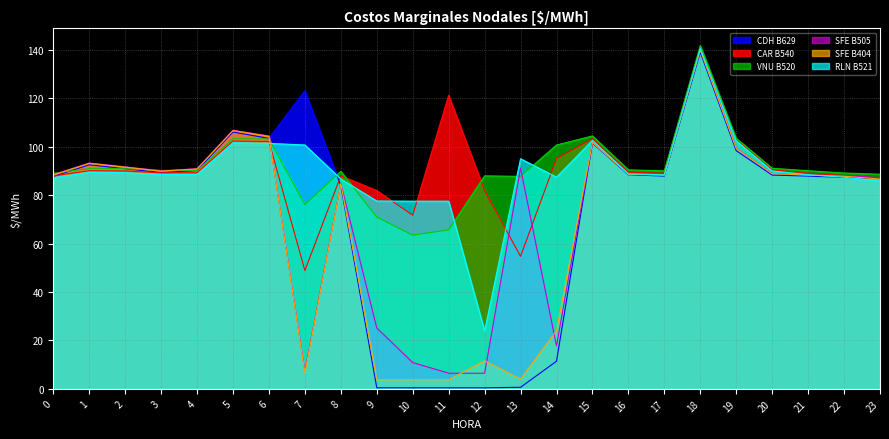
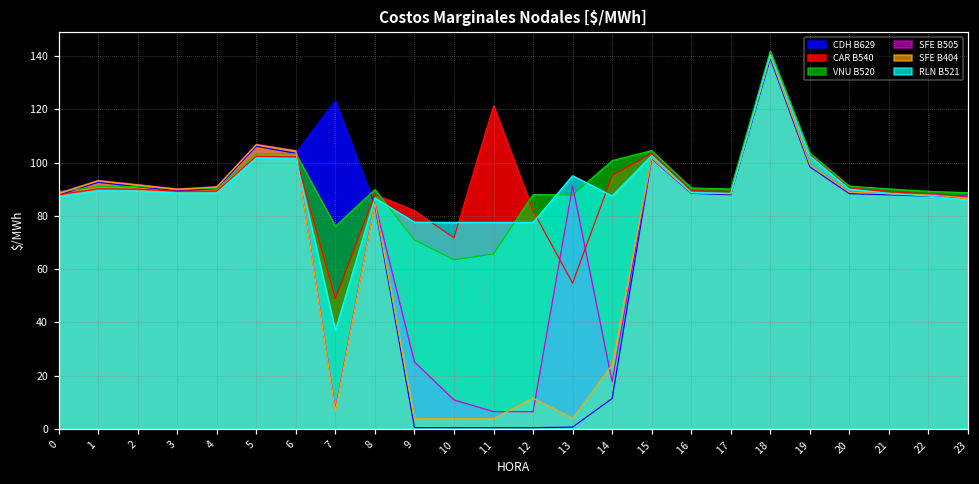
  {
    "CDH B629": {
      "7": 123,
      "9": 0,
      "10": 0,
      "11": 0,
      "12": 0,
      "13": 1,
      "14": 11
    },
    "CAR B540": {
      "7": 49,
      "8": 88,
      "9": 82,
      "10": 72,
      "11": 121,
      "12": 82,
      "13": 55,
      "14": 95
    },
    "VNU B520": {
      "7": 76,
      "8": 90,
      "9": 71,
      "10": 64,
      "11": 66,
      "12": 88,
      "13": 88,
      "14": 101,
      "15": 105,
      "23": 89
    },
    "SFE B505": {
      "9": 25,
      "10": 11,
      "11": 6,
      "12": 6,
      "13": 91,
      "14": 18
    },
    "SFE B404": {
      "9": 4,
      "10": 4,
      "11": 4,
      "12": 12,
      "13": 4,
      "14": 24
    },
    "RLN B521": {
-     "7": 101,
+     "7": 37,
      "8": 87,
      "9": 78,
      "10": 78,
      "11": 78,
-     "12": 24,
+     "12": 78,
      "13": 95,
      "14": 88
    }
  }
